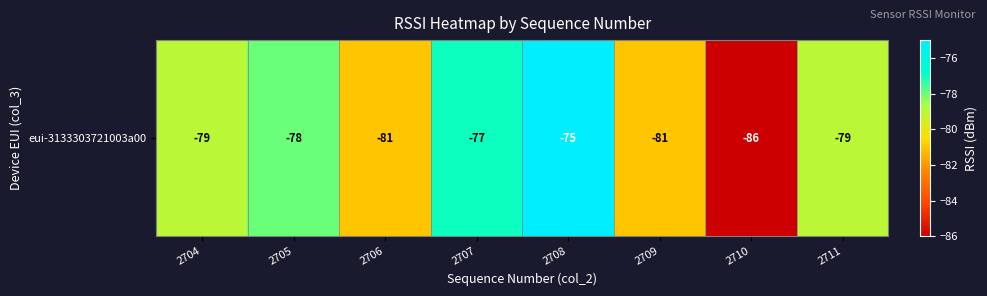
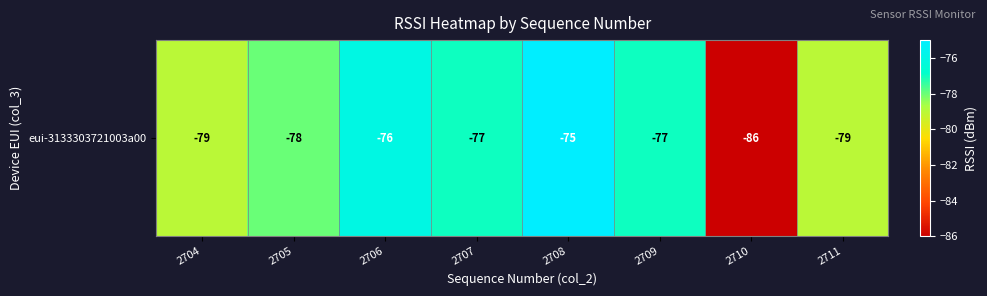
  {
    "eui-3133303721003a00": {
      "2704": -79,
      "2705": -78,
-     "2706": -81,
+     "2706": -76,
      "2707": -77,
      "2708": -75,
-     "2709": -81,
+     "2709": -77,
      "2710": -86,
      "2711": -79
    }
  }
